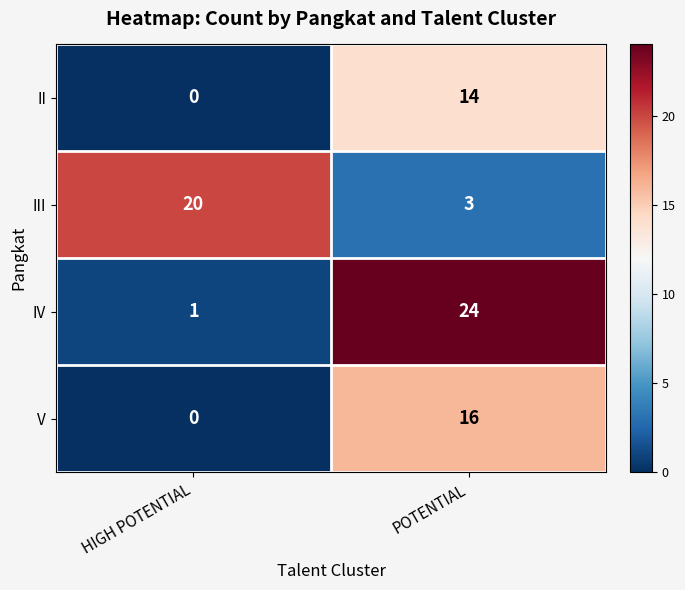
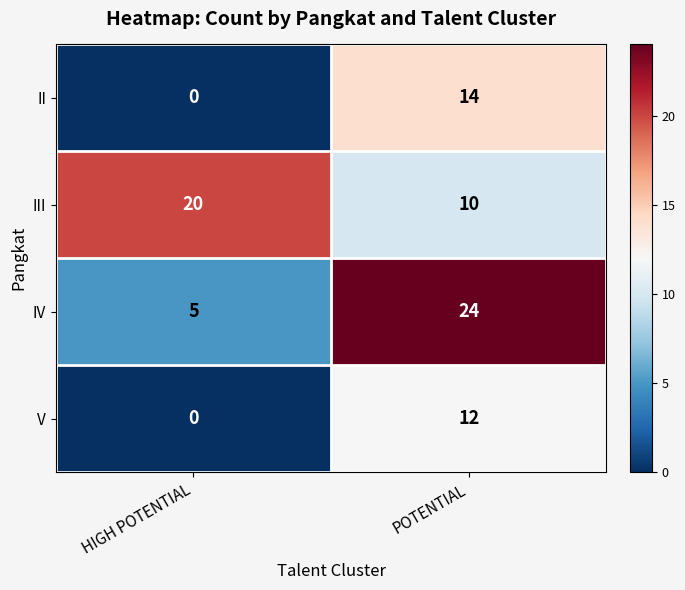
  {
    "II": {
      "HIGH POTENTIAL": 0,
      "POTENTIAL": 14
    },
    "III": {
      "HIGH POTENTIAL": 20,
-     "POTENTIAL": 3
+     "POTENTIAL": 10
    },
    "IV": {
-     "HIGH POTENTIAL": 1,
+     "HIGH POTENTIAL": 5,
      "POTENTIAL": 24
    },
    "V": {
      "HIGH POTENTIAL": 0,
-     "POTENTIAL": 16
+     "POTENTIAL": 12
    }
  }
